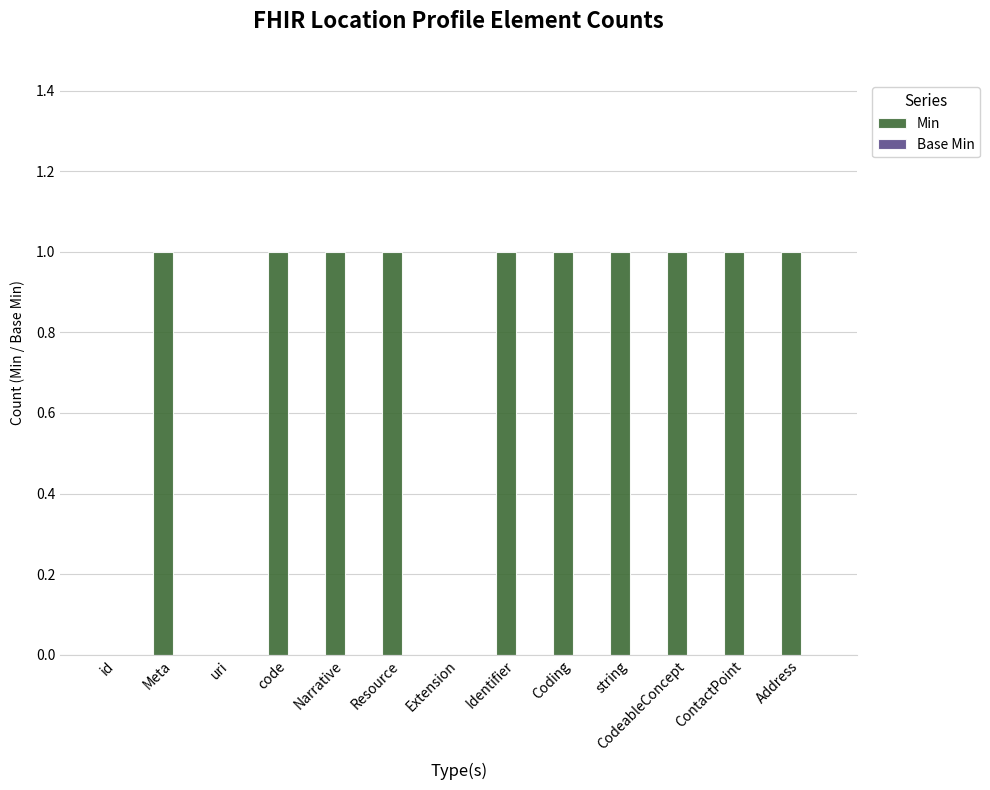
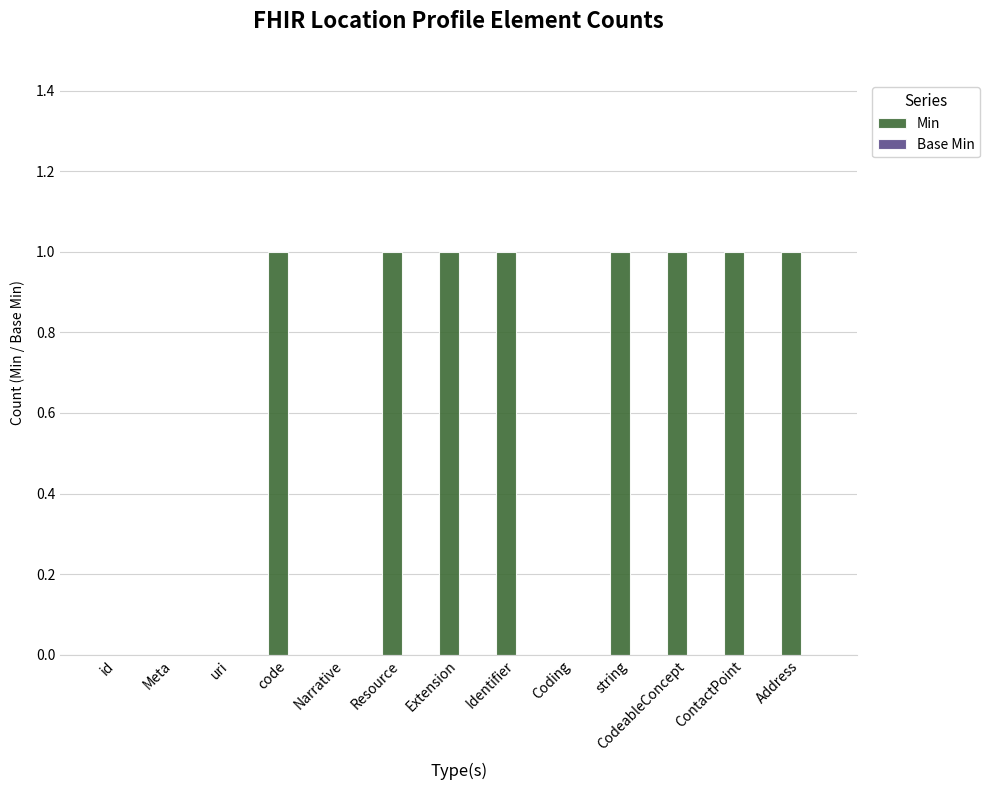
  {
    "Min": {
      "id": 0,
-     "Meta": 1,
+     "Meta": 0,
      "uri": 0,
      "code": 1,
-     "Narrative": 1,
+     "Narrative": 0,
      "Resource": 1,
-     "Extension": 0,
+     "Extension": 1,
      "Identifier": 1,
-     "Coding": 1,
+     "Coding": 0,
      "string": 1,
      "CodeableConcept": 1,
      "ContactPoint": 1,
      "Address": 1
    },
    "Base Min": {
      "id": 0,
      "Meta": 0,
      "uri": 0,
      "code": 0,
      "Narrative": 0,
      "Resource": 0,
      "Extension": 0,
      "Identifier": 0,
      "Coding": 0,
      "string": 0,
      "CodeableConcept": 0,
      "ContactPoint": 0,
      "Address": 0
    }
  }
